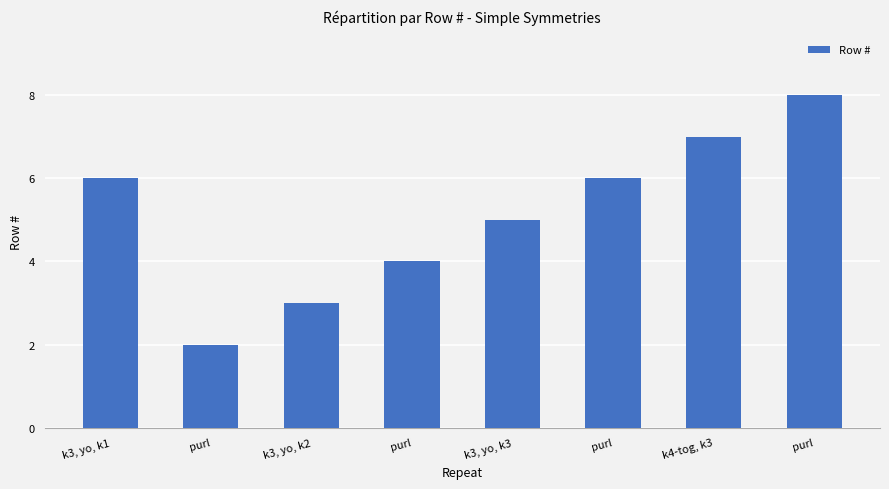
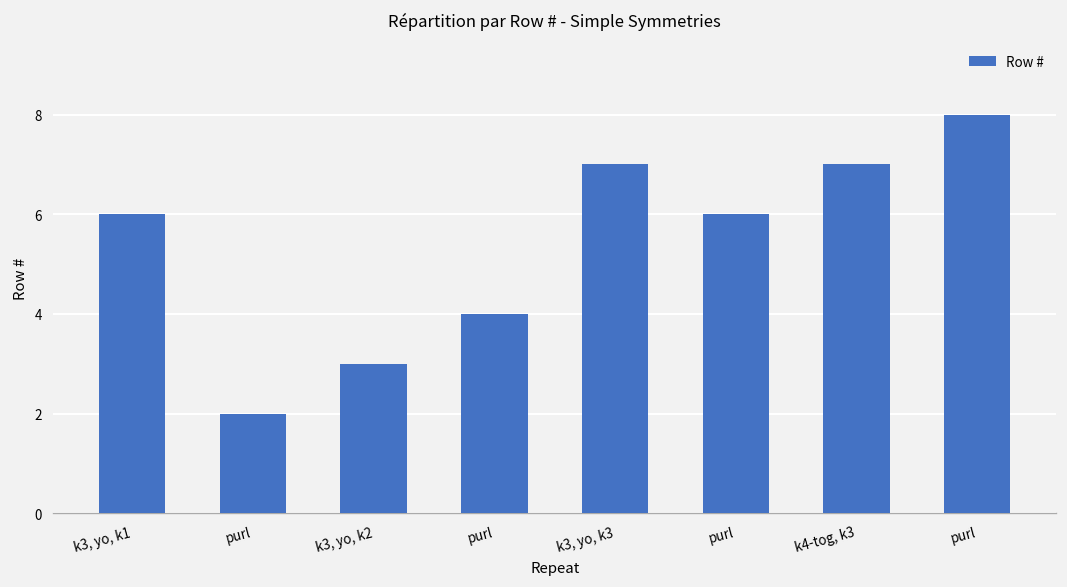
  {
    "k3, yo, k1": 6,
    "k3, yo, k2": 3,
-   "k3, yo, k3": 5,
+   "k3, yo, k3": 7,
    "k4-tog, k3": 7
  }
